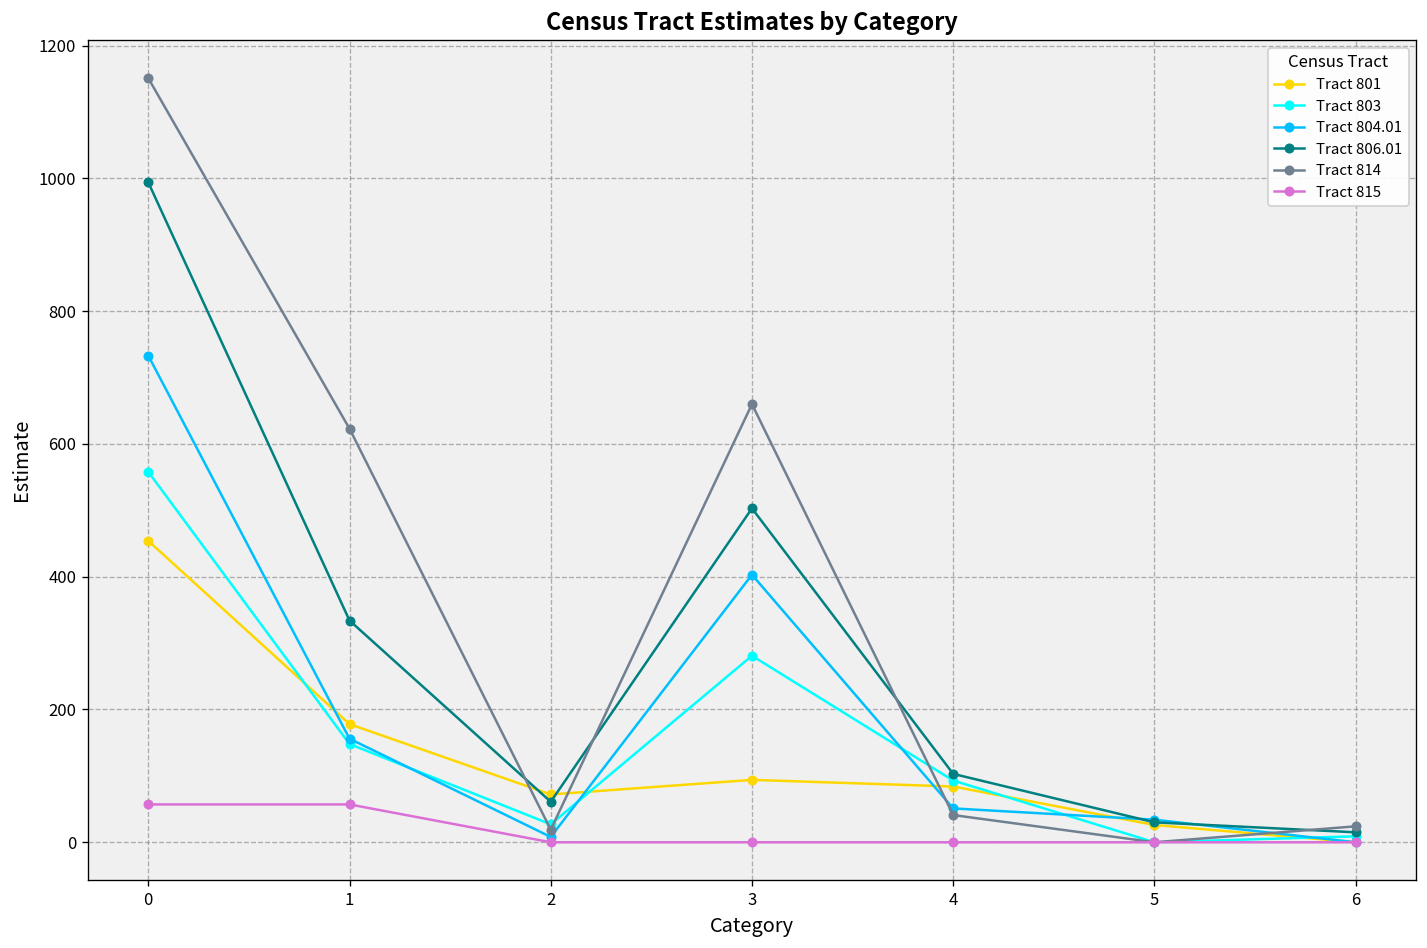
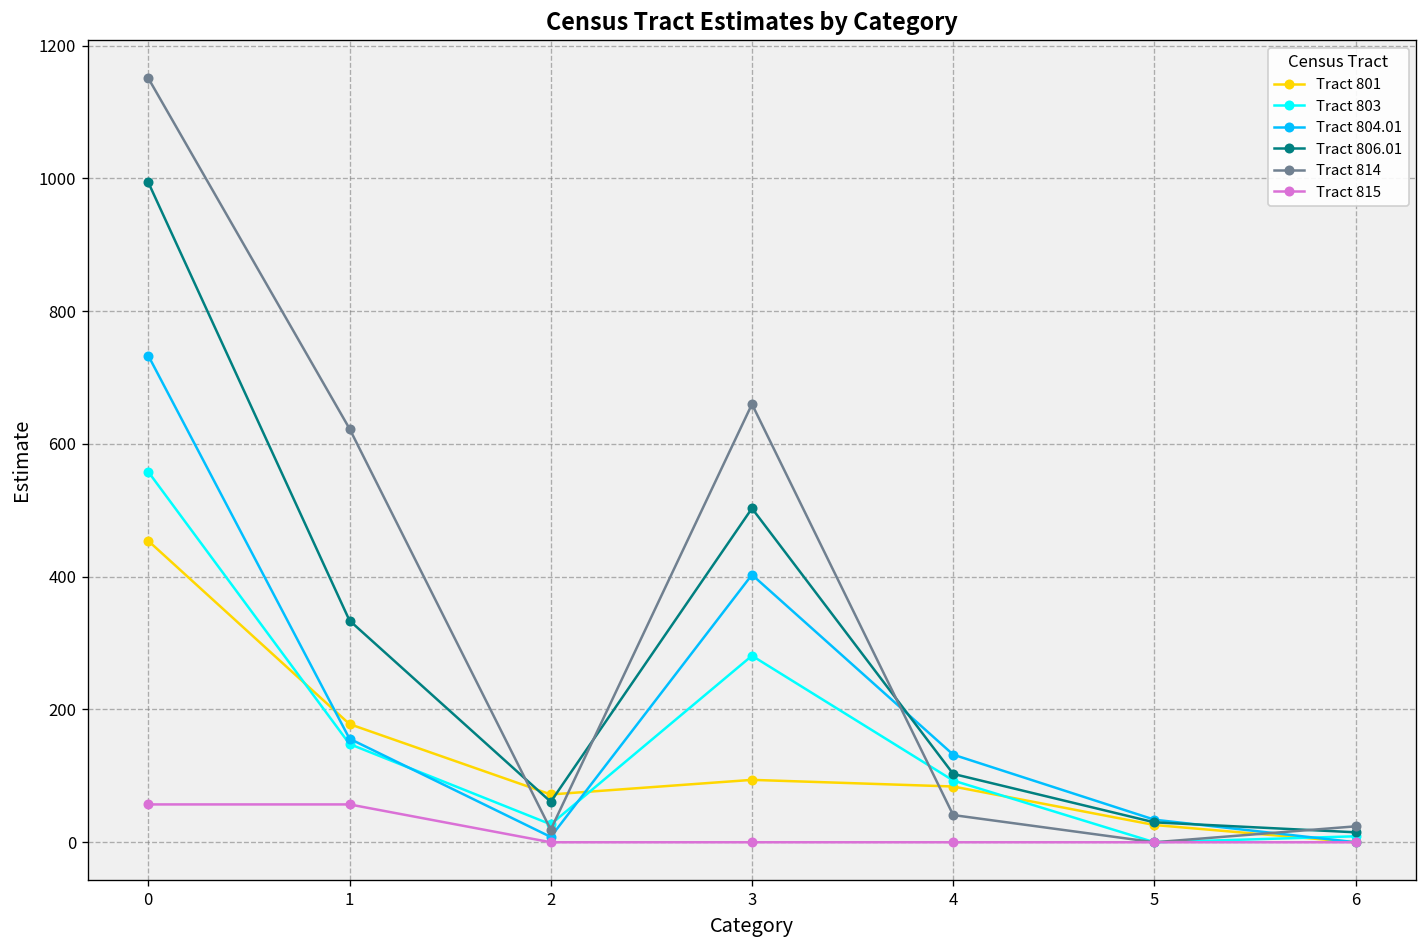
  {
    "Tract 801": {
      "0": 450,
      "1": 180,
      "2": 70,
      "3": 90,
      "4": 80
    },
    "Tract 803": {
      "0": 560,
      "1": 150,
      "2": 30,
      "3": 280,
      "4": 90,
      "6": 10
    },
    "Tract 804.01": {
      "0": 730,
      "1": 160,
      "2": 10,
      "3": 400,
-     "4": 50
+     "4": 130
    },
    "Tract 806.01": {
      "0": 990,
      "1": 330,
      "2": 60,
      "3": 500,
      "4": 100,
      "6": 20
    },
    "Tract 814": {
      "0": 1150,
      "1": 620,
      "2": 20,
      "3": 660,
      "4": 40,
      "6": 20
    },
    "Tract 815": {
      "0": 60,
      "1": 60,
      "2": 0,
      "3": 0,
      "4": 0
    }
  }
